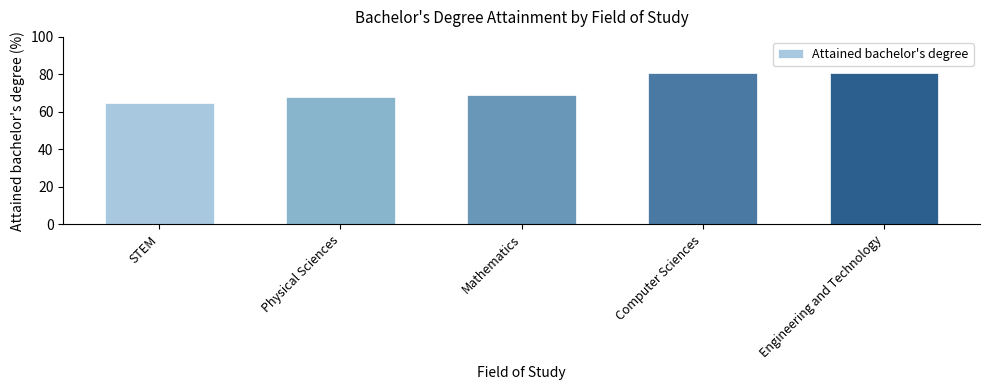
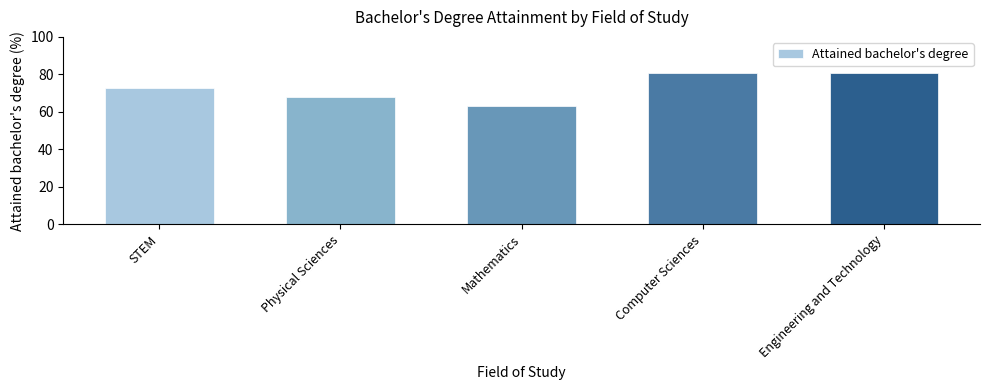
  {
-   "STEM": 65,
+   "STEM": 73,
    "Physical Sciences": 68,
-   "Mathematics": 69,
+   "Mathematics": 63,
    "Computer Sciences": 81,
    "Engineering and Technology": 81
  }
